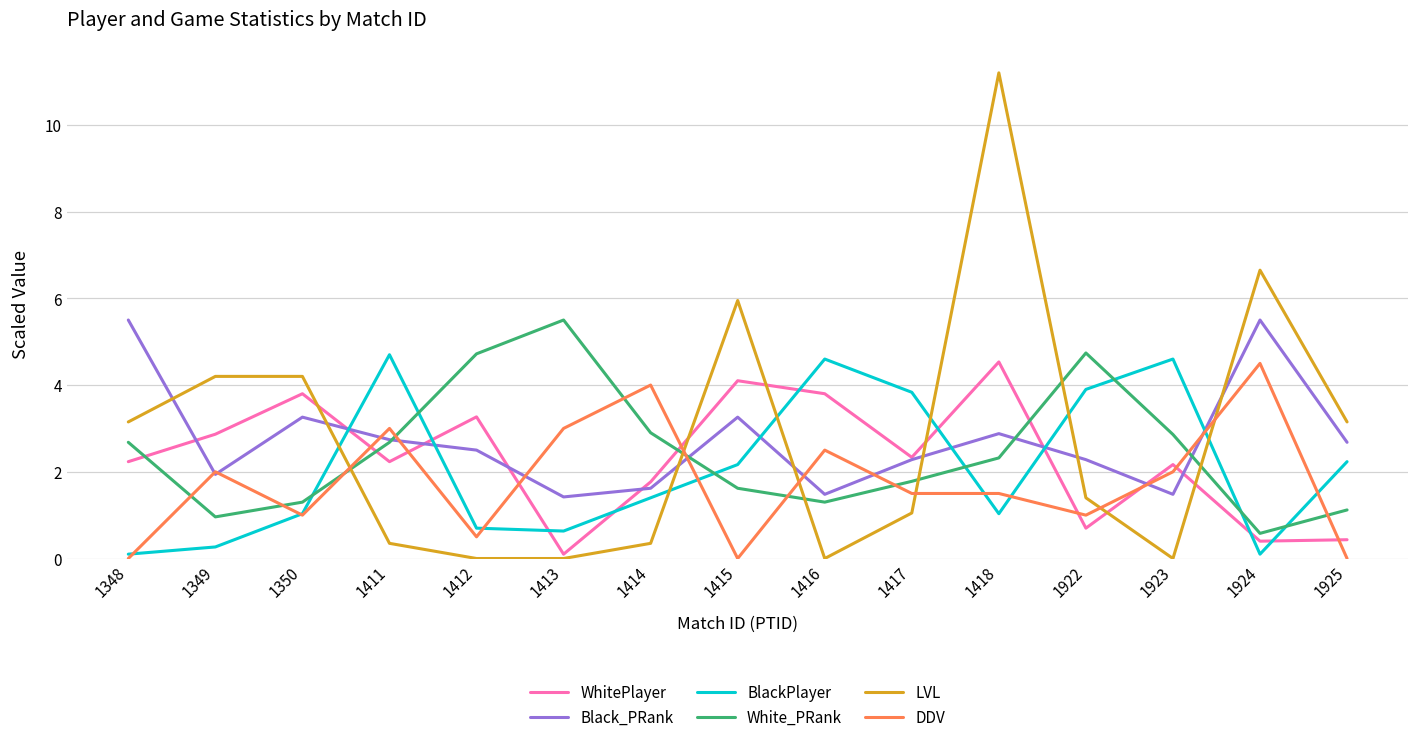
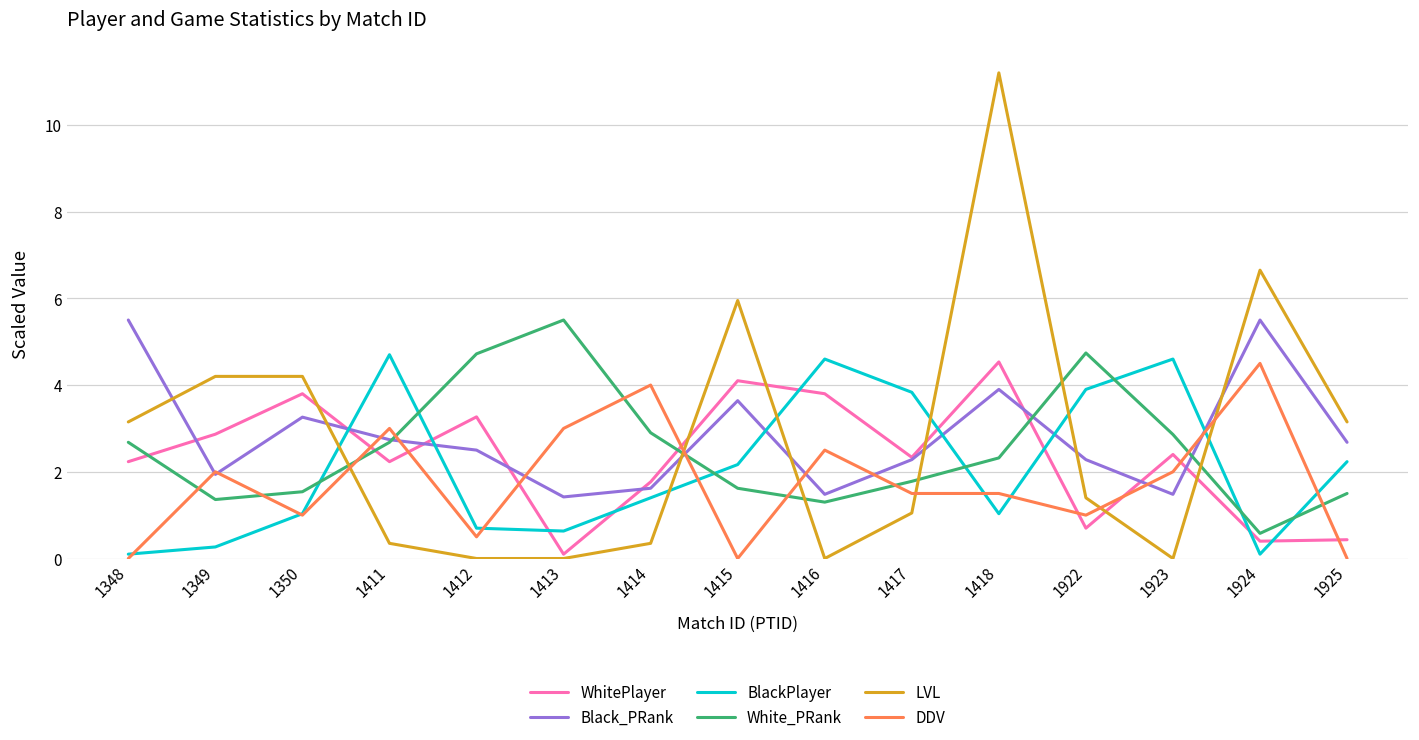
  {
    "WhitePlayer": {
      "1348": 2.2,
      "1349": 2.9,
      "1350": 3.8,
      "1411": 2.2,
      "1412": 3.3,
      "1413": 0.1,
      "1414": 1.8,
      "1415": 4.1,
      "1416": 3.8,
      "1418": 4.5,
      "1922": 0.7,
-     "1923": 2.2,
+     "1923": 2.4,
      "1924": 0.4,
      "1925": 0.4
    },
    "Black_PRank": {
      "1348": 5.5,
      "1350": 3.3,
      "1412": 2.5,
      "1413": 1.4,
      "1414": 1.6,
-     "1415": 3.3,
+     "1415": 3.6,
      "1416": 1.5,
-     "1418": 2.9,
+     "1418": 3.9,
      "1922": 2.3,
      "1923": 1.5,
      "1924": 5.5,
      "1925": 2.7
    },
    "BlackPlayer": {
      "1348": 0.1,
      "1349": 0.3,
      "1411": 4.7,
      "1412": 0.7,
      "1413": 0.6,
      "1414": 1.4,
      "1415": 2.2,
      "1416": 4.6,
      "1417": 3.8,
      "1418": 1.0,
      "1922": 3.9,
      "1923": 4.6,
      "1924": 0.1,
      "1925": 2.2
    },
    "White_PRank": {
      "1348": 2.7,
-     "1349": 1.0,
-     "1350": 1.3,
+     "1349": 1.4,
+     "1350": 1.5,
      "1412": 4.7,
      "1413": 5.5,
      "1414": 2.9,
      "1415": 1.6,
      "1416": 1.3,
      "1417": 1.8,
      "1418": 2.3,
      "1922": 4.7,
      "1923": 2.9,
      "1924": 0.6,
-     "1925": 1.1
+     "1925": 1.5
    },
    "LVL": {
      "1348": 3.2,
      "1349": 4.2,
      "1350": 4.2,
      "1411": 0.4,
      "1412": 0.0,
      "1413": 0.0,
      "1414": 0.4,
      "1415": 5.9,
      "1416": 0.0,
      "1417": 1.0,
      "1418": 11.2,
      "1922": 1.4,
      "1923": 0.0,
      "1924": 6.6,
      "1925": 3.2
    },
    "DDV": {
      "1348": 0.0,
      "1411": 3.0,
      "1412": 0.5,
      "1413": 3.0,
      "1414": 4.0,
      "1415": 0.0,
      "1416": 2.5,
      "1417": 1.5,
      "1418": 1.5,
      "1922": 1.0,
      "1923": 2.0,
      "1924": 4.5,
      "1925": 0.0
    }
  }
